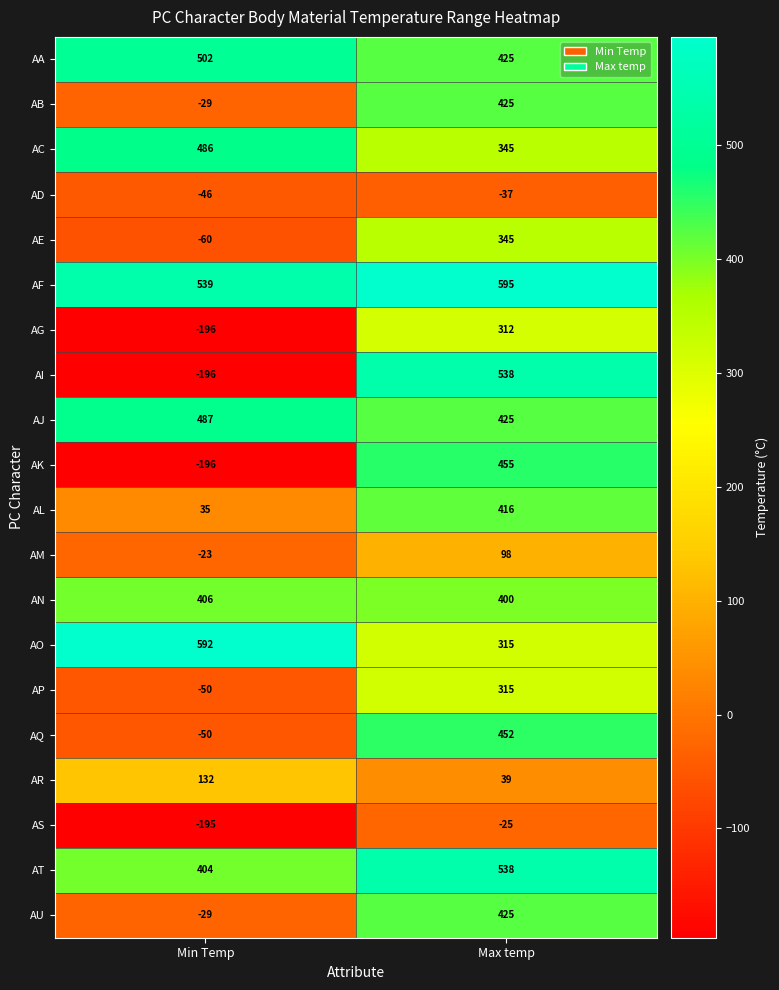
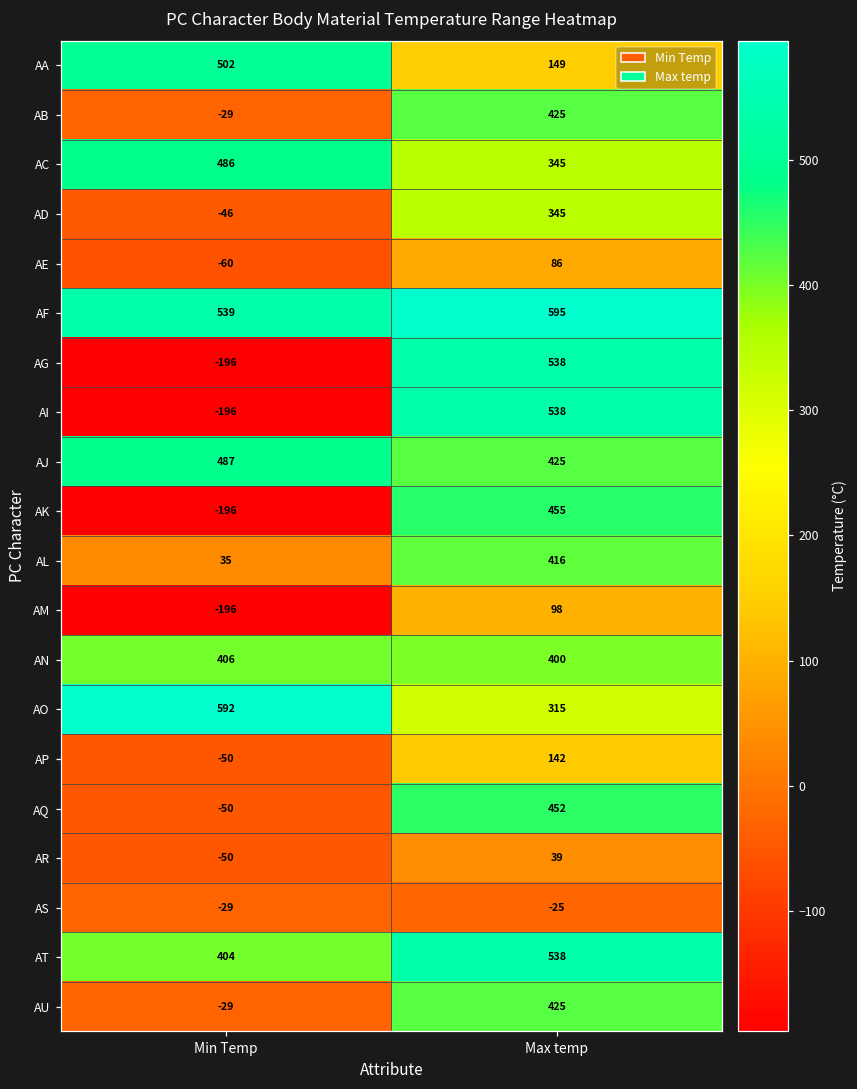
  {
    "AA": {
      "Min Temp": 502,
-     "Max temp": 425
+     "Max temp": 149
    },
    "AB": {
      "Min Temp": -29,
      "Max temp": 425
    },
    "AC": {
      "Min Temp": 486,
      "Max temp": 345
    },
    "AD": {
      "Min Temp": -46,
-     "Max temp": -37
+     "Max temp": 345
    },
    "AE": {
      "Min Temp": -60,
-     "Max temp": 345
+     "Max temp": 86
    },
    "AF": {
      "Min Temp": 539,
      "Max temp": 595
    },
    "AG": {
      "Min Temp": -196,
-     "Max temp": 312
+     "Max temp": 538
    },
    "AI": {
      "Min Temp": -196,
      "Max temp": 538
    },
    "AJ": {
      "Min Temp": 487,
      "Max temp": 425
    },
    "AK": {
      "Min Temp": -196,
      "Max temp": 455
    },
    "AL": {
      "Min Temp": 35,
      "Max temp": 416
    },
    "AM": {
-     "Min Temp": -23,
+     "Min Temp": -196,
      "Max temp": 98
    },
    "AN": {
      "Min Temp": 406,
      "Max temp": 400
    },
    "AO": {
      "Min Temp": 592,
      "Max temp": 315
    },
    "AP": {
      "Min Temp": -50,
-     "Max temp": 315
+     "Max temp": 142
    },
    "AQ": {
      "Min Temp": -50,
      "Max temp": 452
    },
    "AR": {
-     "Min Temp": 132,
+     "Min Temp": -50,
      "Max temp": 39
    },
    "AS": {
-     "Min Temp": -195,
+     "Min Temp": -29,
      "Max temp": -25
    },
    "AT": {
      "Min Temp": 404,
      "Max temp": 538
    },
    "AU": {
      "Min Temp": -29,
      "Max temp": 425
    }
  }
